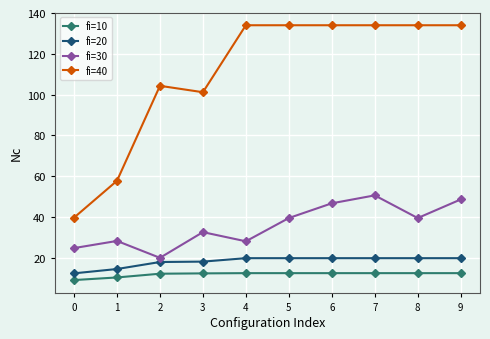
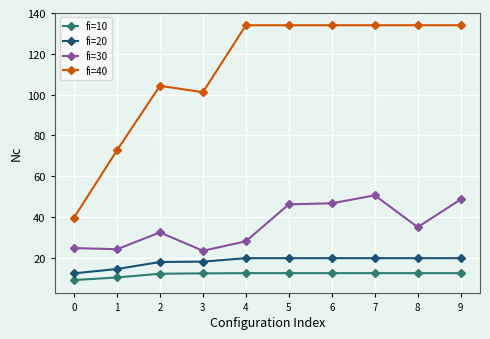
  {
    "fi=30": {
      "0": 25,
-     "1": 28,
-     "2": 20,
-     "3": 33,
+     "1": 24,
+     "2": 32,
+     "3": 23,
      "4": 28,
-     "5": 39,
+     "5": 46,
      "6": 47,
      "7": 51,
-     "8": 39,
+     "8": 35,
      "9": 49
    },
    "fi=40": {
      "0": 40,
-     "1": 58,
+     "1": 73,
      "2": 104,
      "3": 101,
      "4": 134,
      "5": 134,
      "6": 134,
      "7": 134,
      "8": 134,
      "9": 134
    }
  }
